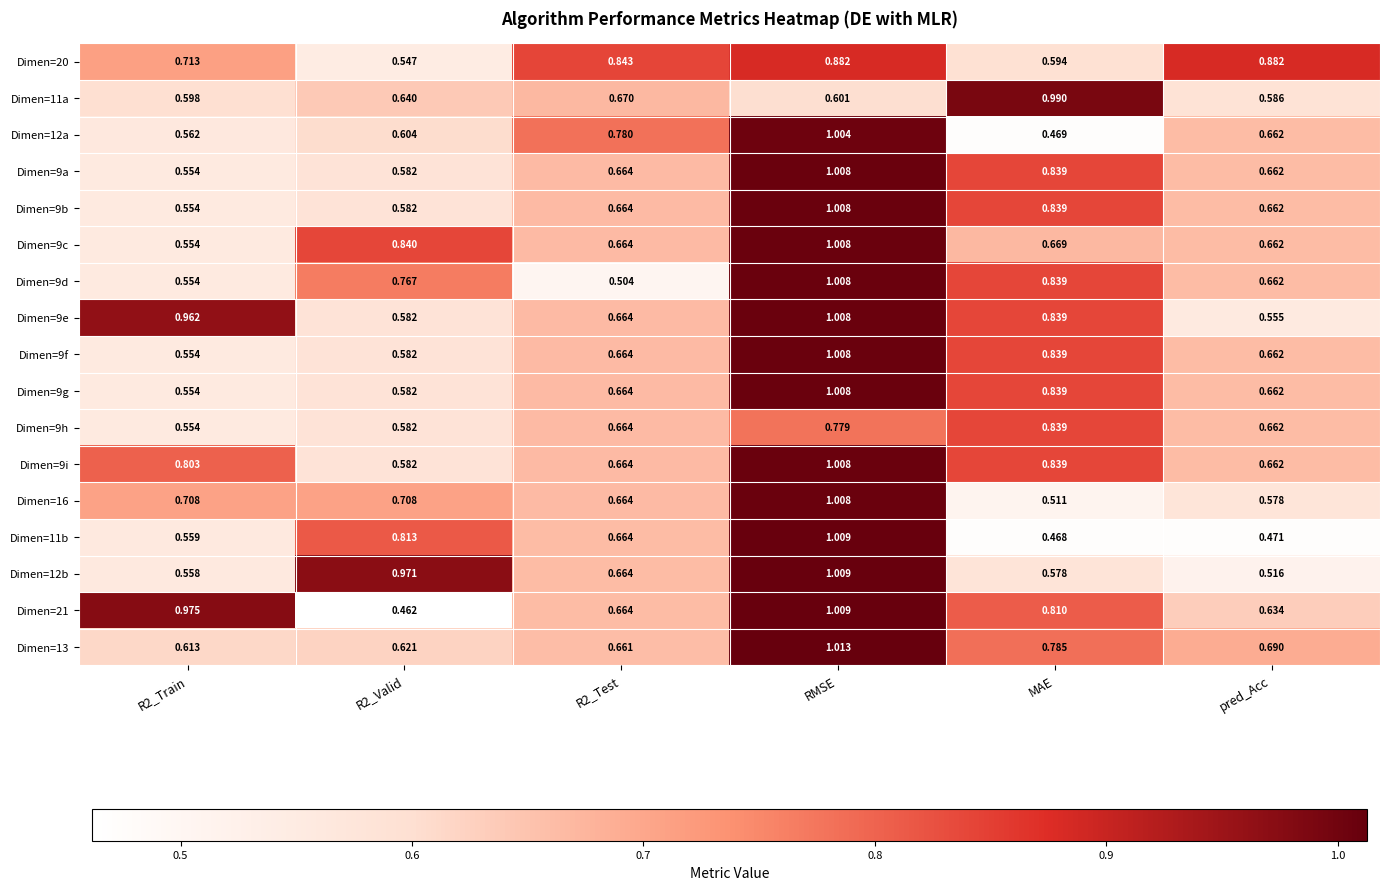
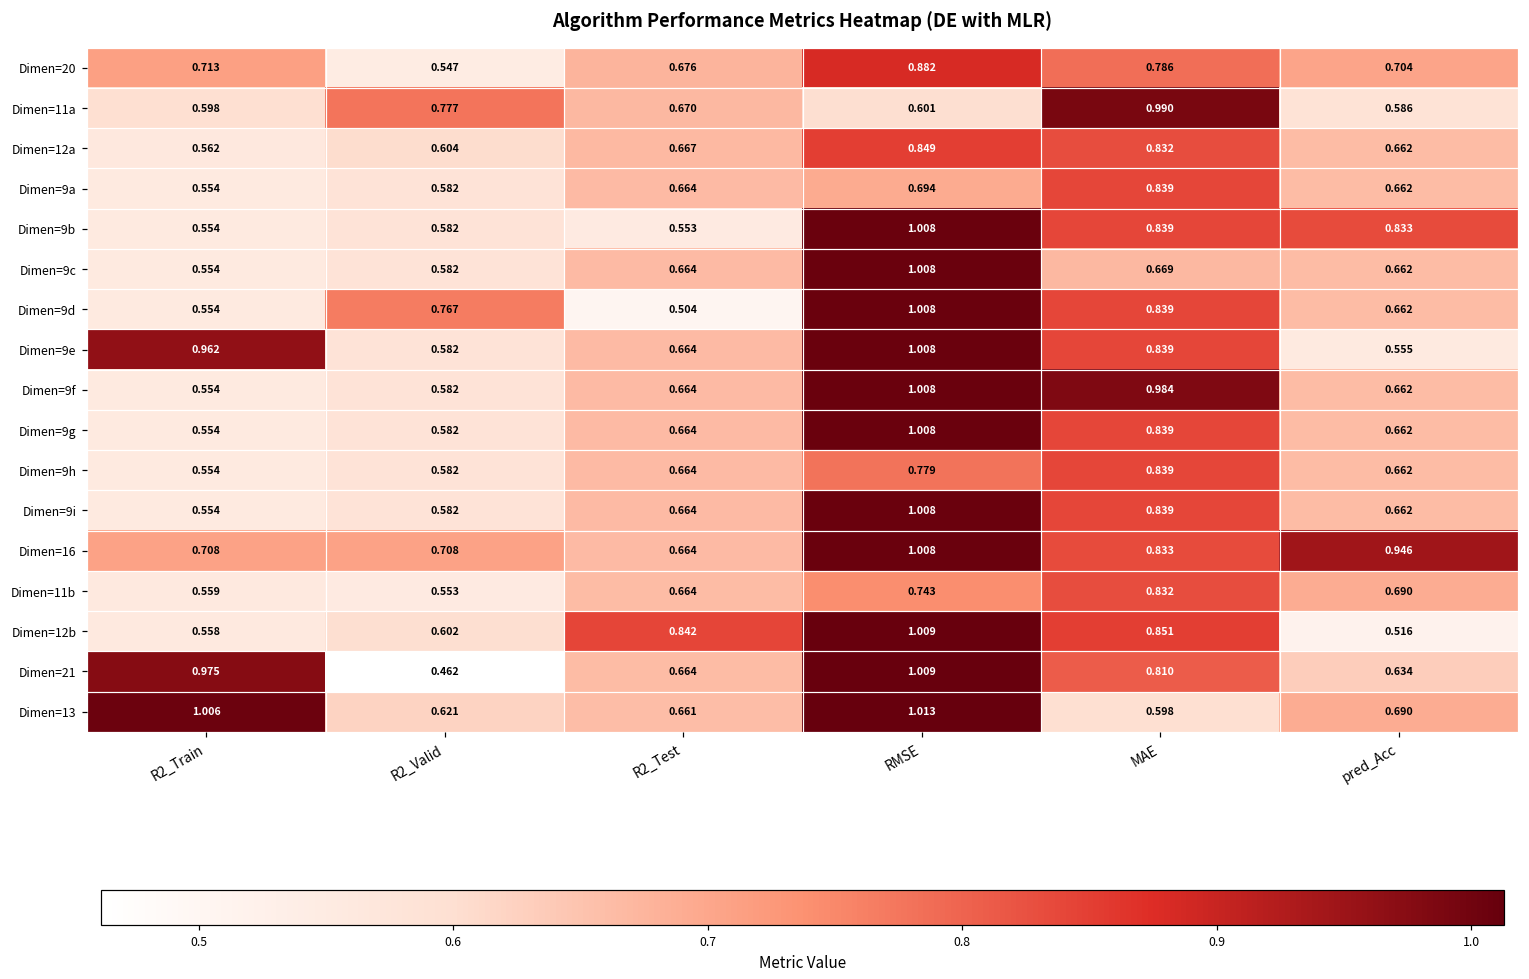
  {
    "Dimen=20": {
      "R2_Train": 0.713,
      "R2_Valid": 0.547,
-     "R2_Test": 0.843,
+     "R2_Test": 0.676,
      "RMSE": 0.882,
-     "MAE": 0.594,
-     "pred_Acc": 0.882
+     "MAE": 0.786,
+     "pred_Acc": 0.704
    },
    "Dimen=11a": {
      "R2_Train": 0.598,
-     "R2_Valid": 0.640,
+     "R2_Valid": 0.777,
      "R2_Test": 0.670,
      "RMSE": 0.601,
      "MAE": 0.990,
      "pred_Acc": 0.586
    },
    "Dimen=12a": {
      "R2_Train": 0.562,
      "R2_Valid": 0.604,
-     "R2_Test": 0.780,
-     "RMSE": 1.004,
-     "MAE": 0.469,
+     "R2_Test": 0.667,
+     "RMSE": 0.849,
+     "MAE": 0.832,
      "pred_Acc": 0.662
    },
    "Dimen=9a": {
      "R2_Train": 0.554,
      "R2_Valid": 0.582,
      "R2_Test": 0.664,
-     "RMSE": 1.008,
+     "RMSE": 0.694,
      "MAE": 0.839,
      "pred_Acc": 0.662
    },
    "Dimen=9b": {
      "R2_Train": 0.554,
      "R2_Valid": 0.582,
-     "R2_Test": 0.664,
+     "R2_Test": 0.553,
      "RMSE": 1.008,
      "MAE": 0.839,
-     "pred_Acc": 0.662
+     "pred_Acc": 0.833
    },
    "Dimen=9c": {
      "R2_Train": 0.554,
-     "R2_Valid": 0.840,
+     "R2_Valid": 0.582,
      "R2_Test": 0.664,
      "RMSE": 1.008,
      "MAE": 0.669,
      "pred_Acc": 0.662
    },
    "Dimen=9d": {
      "R2_Train": 0.554,
      "R2_Valid": 0.767,
      "R2_Test": 0.504,
      "RMSE": 1.008,
      "MAE": 0.839,
      "pred_Acc": 0.662
    },
    "Dimen=9e": {
      "R2_Train": 0.962,
      "R2_Valid": 0.582,
      "R2_Test": 0.664,
      "RMSE": 1.008,
      "MAE": 0.839,
      "pred_Acc": 0.555
    },
    "Dimen=9f": {
      "R2_Train": 0.554,
      "R2_Valid": 0.582,
      "R2_Test": 0.664,
      "RMSE": 1.008,
-     "MAE": 0.839,
+     "MAE": 0.984,
      "pred_Acc": 0.662
    },
    "Dimen=9g": {
      "R2_Train": 0.554,
      "R2_Valid": 0.582,
      "R2_Test": 0.664,
      "RMSE": 1.008,
      "MAE": 0.839,
      "pred_Acc": 0.662
    },
    "Dimen=9h": {
      "R2_Train": 0.554,
      "R2_Valid": 0.582,
      "R2_Test": 0.664,
      "RMSE": 0.779,
      "MAE": 0.839,
      "pred_Acc": 0.662
    },
    "Dimen=9i": {
-     "R2_Train": 0.803,
+     "R2_Train": 0.554,
      "R2_Valid": 0.582,
      "R2_Test": 0.664,
      "RMSE": 1.008,
      "MAE": 0.839,
      "pred_Acc": 0.662
    },
    "Dimen=16": {
      "R2_Train": 0.708,
      "R2_Valid": 0.708,
      "R2_Test": 0.664,
      "RMSE": 1.008,
-     "MAE": 0.511,
-     "pred_Acc": 0.578
+     "MAE": 0.833,
+     "pred_Acc": 0.946
    },
    "Dimen=11b": {
      "R2_Train": 0.559,
-     "R2_Valid": 0.813,
+     "R2_Valid": 0.553,
      "R2_Test": 0.664,
-     "RMSE": 1.009,
-     "MAE": 0.468,
-     "pred_Acc": 0.471
+     "RMSE": 0.743,
+     "MAE": 0.832,
+     "pred_Acc": 0.690
    },
    "Dimen=12b": {
      "R2_Train": 0.558,
-     "R2_Valid": 0.971,
-     "R2_Test": 0.664,
+     "R2_Valid": 0.602,
+     "R2_Test": 0.842,
      "RMSE": 1.009,
-     "MAE": 0.578,
+     "MAE": 0.851,
      "pred_Acc": 0.516
    },
    "Dimen=21": {
      "R2_Train": 0.975,
      "R2_Valid": 0.462,
      "R2_Test": 0.664,
      "RMSE": 1.009,
      "MAE": 0.810,
      "pred_Acc": 0.634
    },
    "Dimen=13": {
-     "R2_Train": 0.613,
+     "R2_Train": 1.006,
      "R2_Valid": 0.621,
      "R2_Test": 0.661,
      "RMSE": 1.013,
-     "MAE": 0.785,
+     "MAE": 0.598,
      "pred_Acc": 0.690
    }
  }
